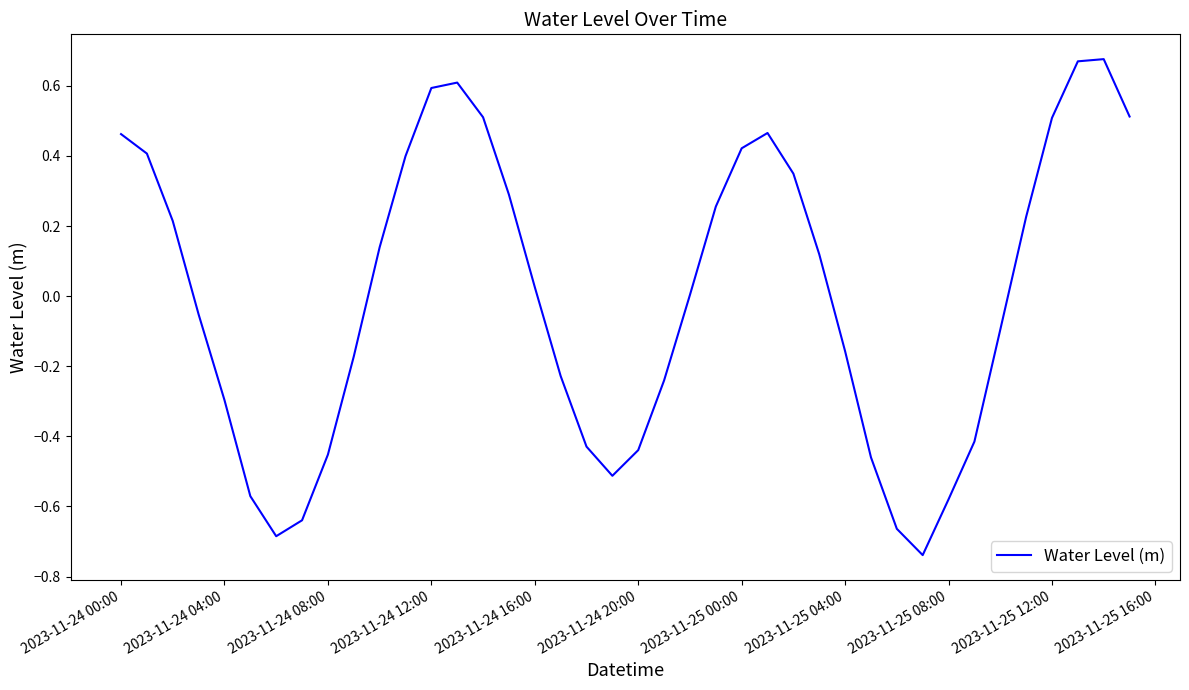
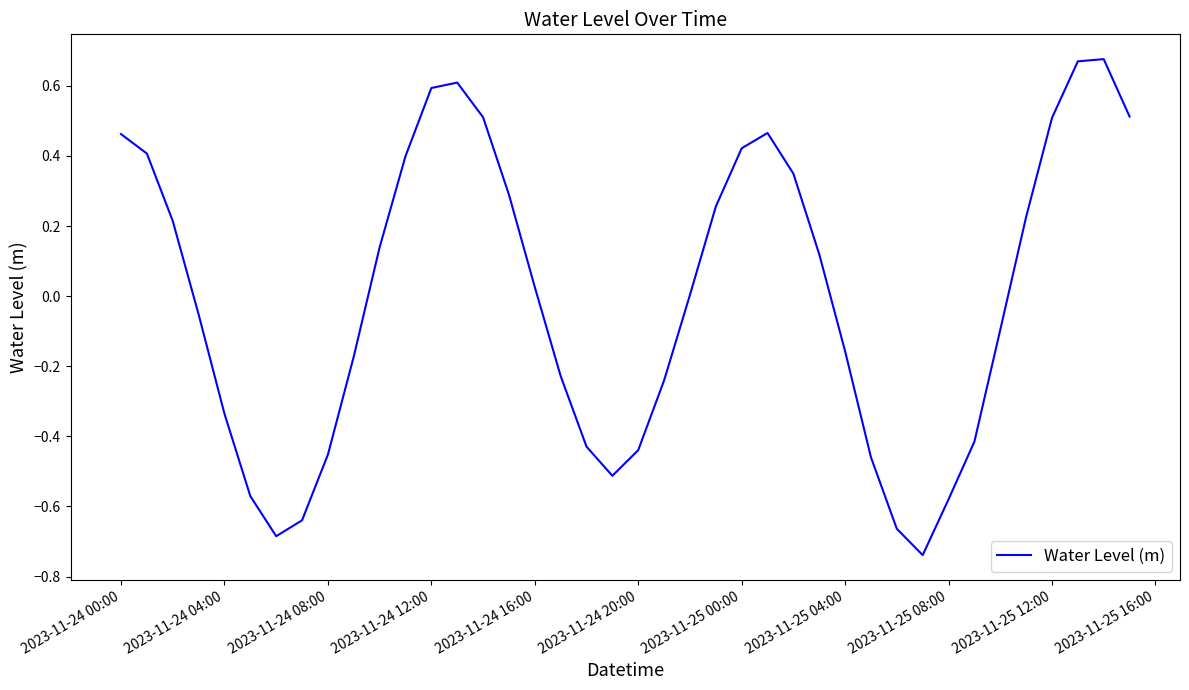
  {
    "2023-11-24 00:00": 0.46,
-   "2023-11-24 04:00": -0.30,
+   "2023-11-24 04:00": -0.34,
    "2023-11-24 08:00": -0.45,
    "2023-11-24 12:00": 0.59,
    "2023-11-24 16:00": 0.03,
    "2023-11-24 20:00": -0.44,
    "2023-11-25 00:00": 0.42,
    "2023-11-25 04:00": -0.16,
    "2023-11-25 08:00": -0.58,
    "2023-11-25 12:00": 0.51
  }
